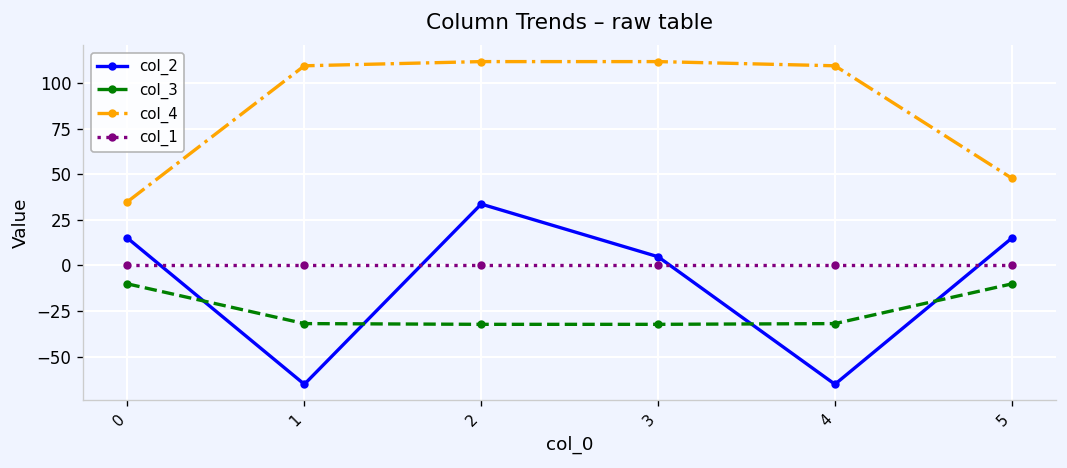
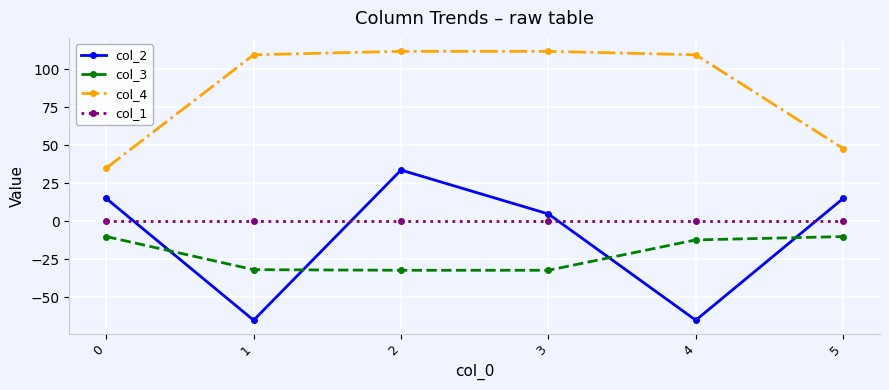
  {
    "col_2": {
      "0": 15,
      "1": -65,
      "2": 34,
      "3": 5,
      "4": -65,
      "5": 15
    },
    "col_3": {
      "0": -10,
      "1": -32,
      "2": -32,
      "3": -32,
-     "4": -32,
+     "4": -12,
      "5": -10
    },
    "col_4": {
      "0": 35,
      "1": 110,
      "2": 112,
      "3": 112,
      "4": 110,
      "5": 48
    },
    "col_1": {
      "0": 0,
      "1": 0,
      "2": 0,
      "3": 0,
      "4": 0,
      "5": 0
    }
  }
